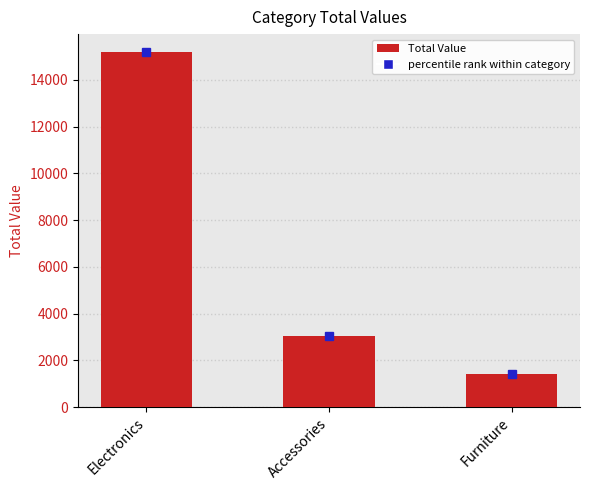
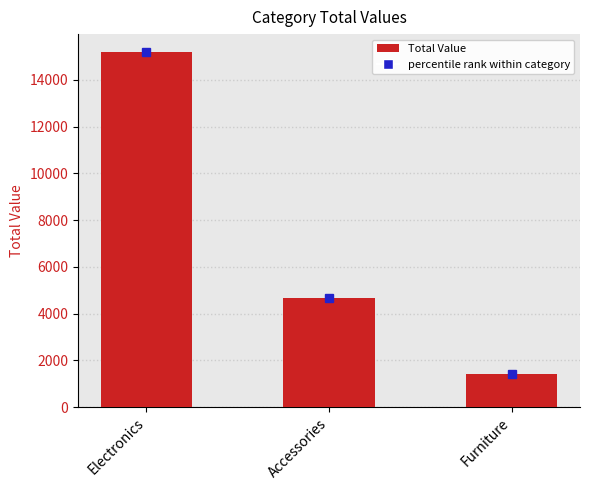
  {
    "Total Value": {
      "Electronics": 15200,
-     "Accessories": 3000,
+     "Accessories": 4700,
      "Furniture": 1400
    }
  }
